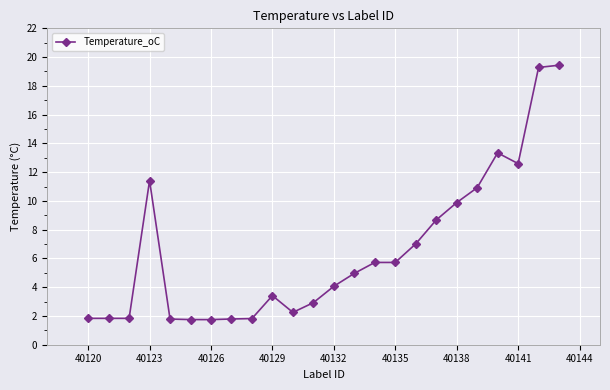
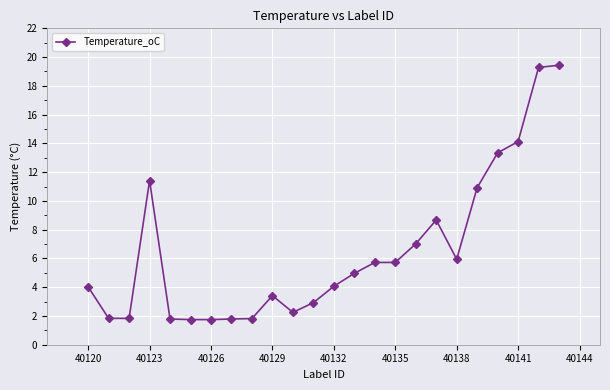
  {
-   "40120": 1.8,
+   "40120": 4.0,
    "40123": 11.4,
    "40126": 1.7,
    "40129": 3.4,
    "40132": 4.1,
    "40135": 5.7,
-   "40138": 9.9,
-   "40141": 12.6
+   "40138": 5.9,
+   "40141": 14.1
  }
